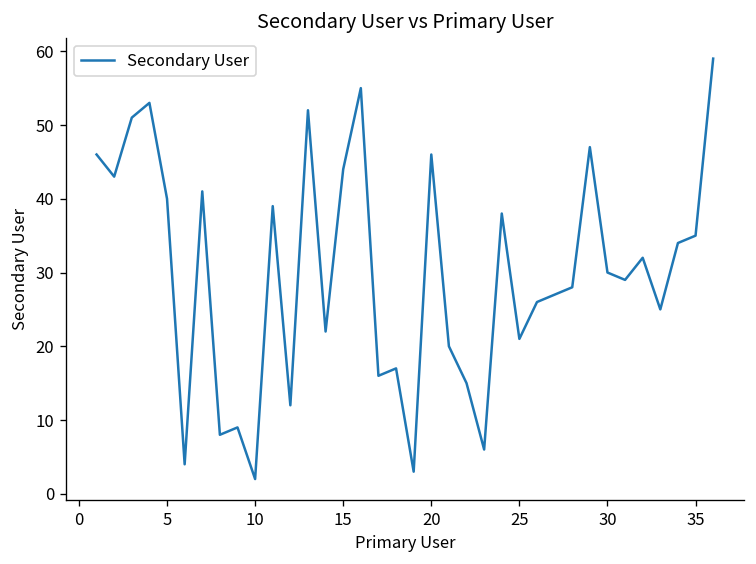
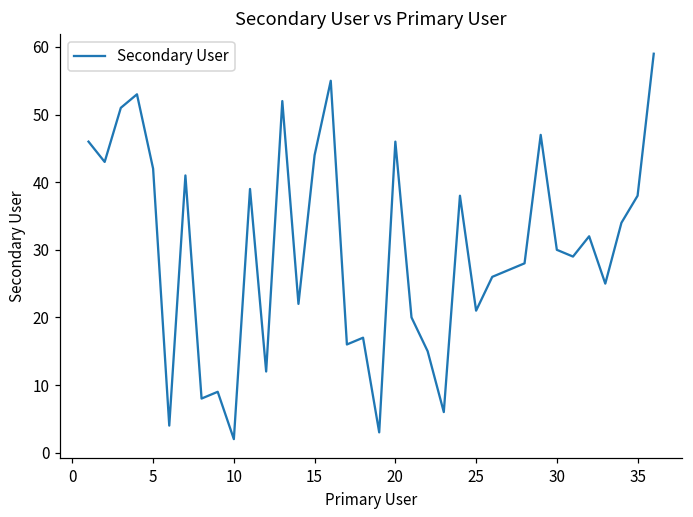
  {
-   "5": 40,
+   "5": 42,
    "10": 2,
    "15": 44,
    "20": 46,
    "25": 21,
    "30": 30,
-   "35": 35
+   "35": 38
  }
